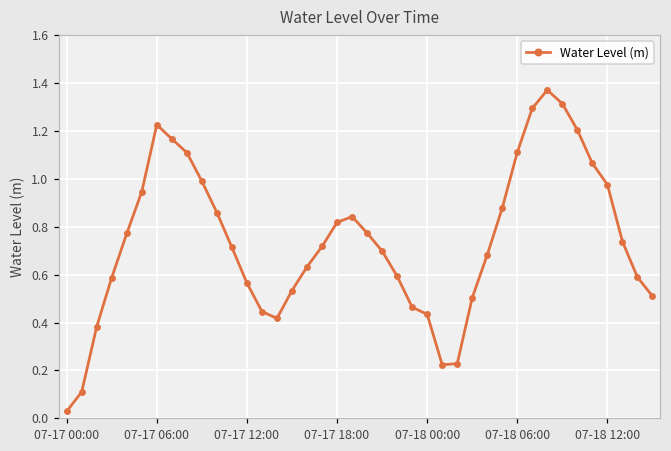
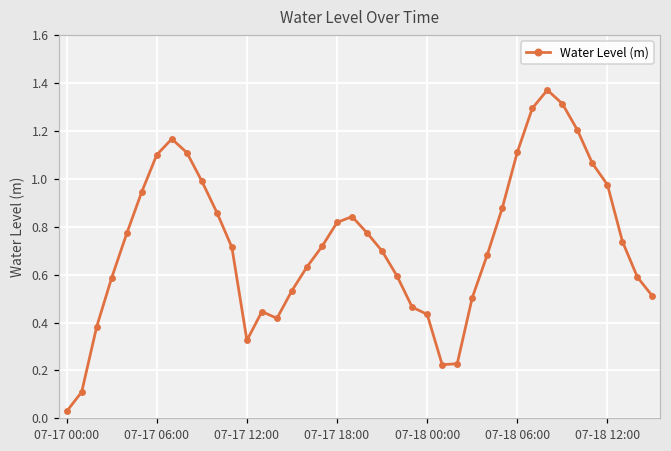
  {
    "07-17 00:00": 0.03,
-   "07-17 06:00": 1.23,
-   "07-17 12:00": 0.57,
+   "07-17 06:00": 1.10,
+   "07-17 12:00": 0.33,
    "07-17 18:00": 0.82,
    "07-18 00:00": 0.43,
    "07-18 06:00": 1.11,
    "07-18 12:00": 0.98
  }
